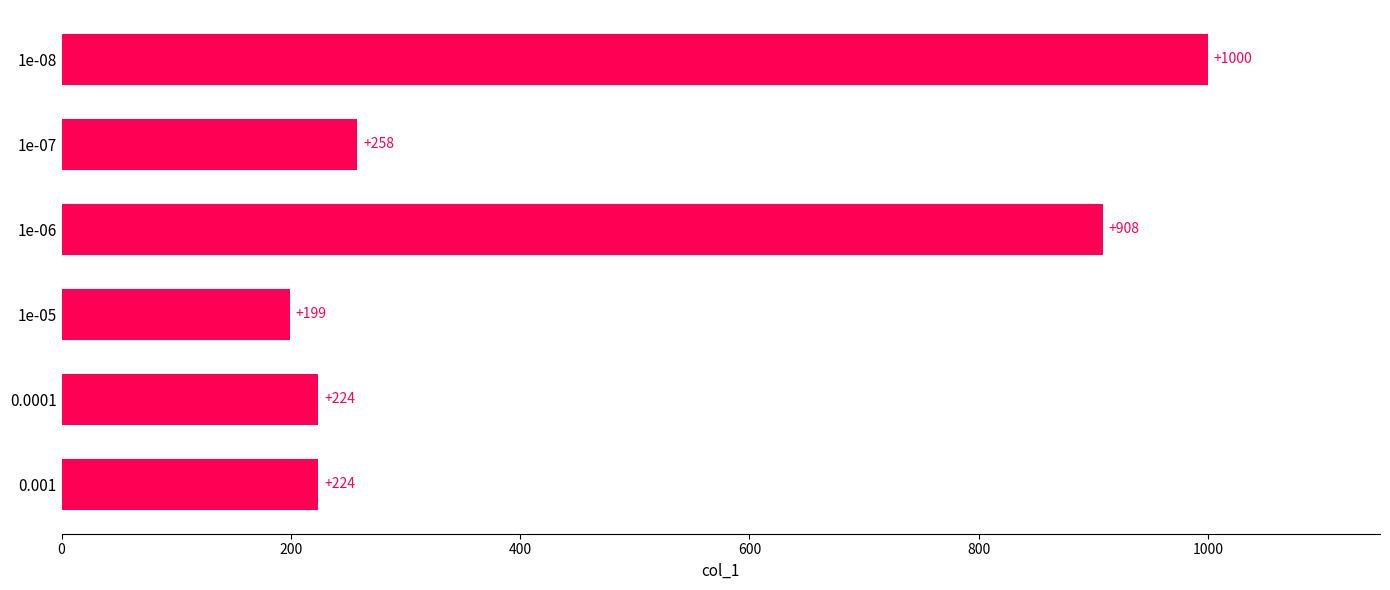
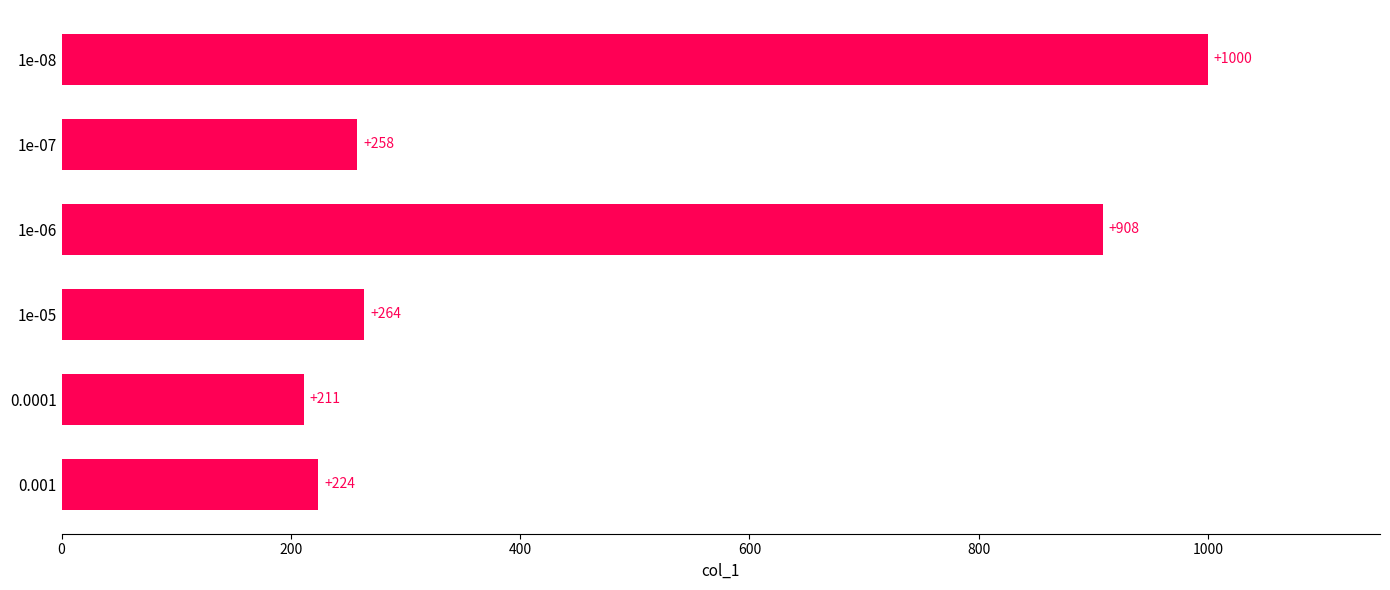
  {
    "1e-08": "+1000",
    "1e-07": "+258",
    "1e-06": "+908",
-   "1e-05": "+199",
-   "0.0001": "+224",
+   "1e-05": "+264",
+   "0.0001": "+211",
    "0.001": "+224"
  }
